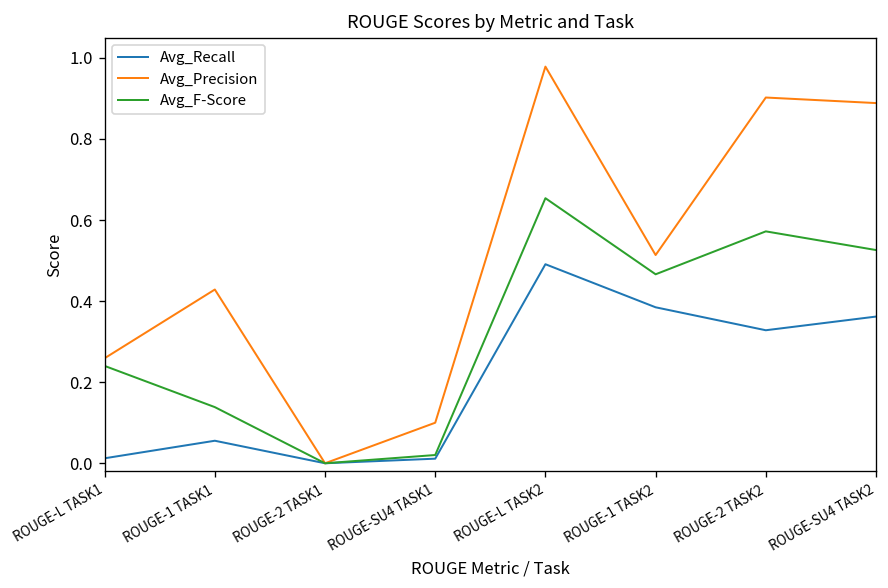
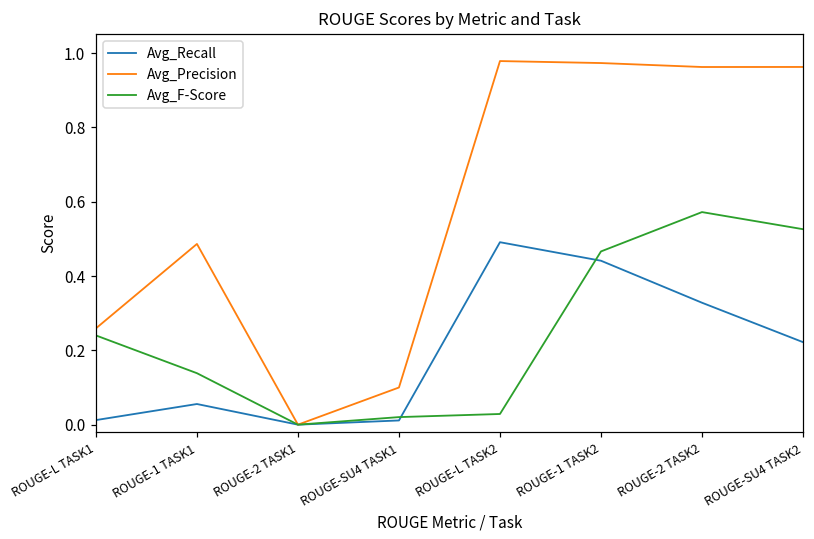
  {
    "Avg_Recall": {
      "ROUGE-L TASK1": 0.01,
      "ROUGE-1 TASK1": 0.06,
      "ROUGE-SU4 TASK1": 0.01,
      "ROUGE-L TASK2": 0.49,
-     "ROUGE-1 TASK2": 0.38,
+     "ROUGE-1 TASK2": 0.44,
      "ROUGE-2 TASK2": 0.33,
-     "ROUGE-SU4 TASK2": 0.36
+     "ROUGE-SU4 TASK2": 0.22
    },
    "Avg_Precision": {
      "ROUGE-L TASK1": 0.26,
-     "ROUGE-1 TASK1": 0.43,
+     "ROUGE-1 TASK1": 0.49,
      "ROUGE-SU4 TASK1": 0.10,
      "ROUGE-L TASK2": 0.98,
-     "ROUGE-1 TASK2": 0.51,
-     "ROUGE-2 TASK2": 0.90,
-     "ROUGE-SU4 TASK2": 0.89
+     "ROUGE-1 TASK2": 0.97,
+     "ROUGE-2 TASK2": 0.96,
+     "ROUGE-SU4 TASK2": 0.96
    },
    "Avg_F-Score": {
      "ROUGE-L TASK1": 0.24,
      "ROUGE-1 TASK1": 0.14,
      "ROUGE-SU4 TASK1": 0.02,
-     "ROUGE-L TASK2": 0.65,
+     "ROUGE-L TASK2": 0.03,
      "ROUGE-1 TASK2": 0.47,
      "ROUGE-2 TASK2": 0.57,
      "ROUGE-SU4 TASK2": 0.53
    }
  }
